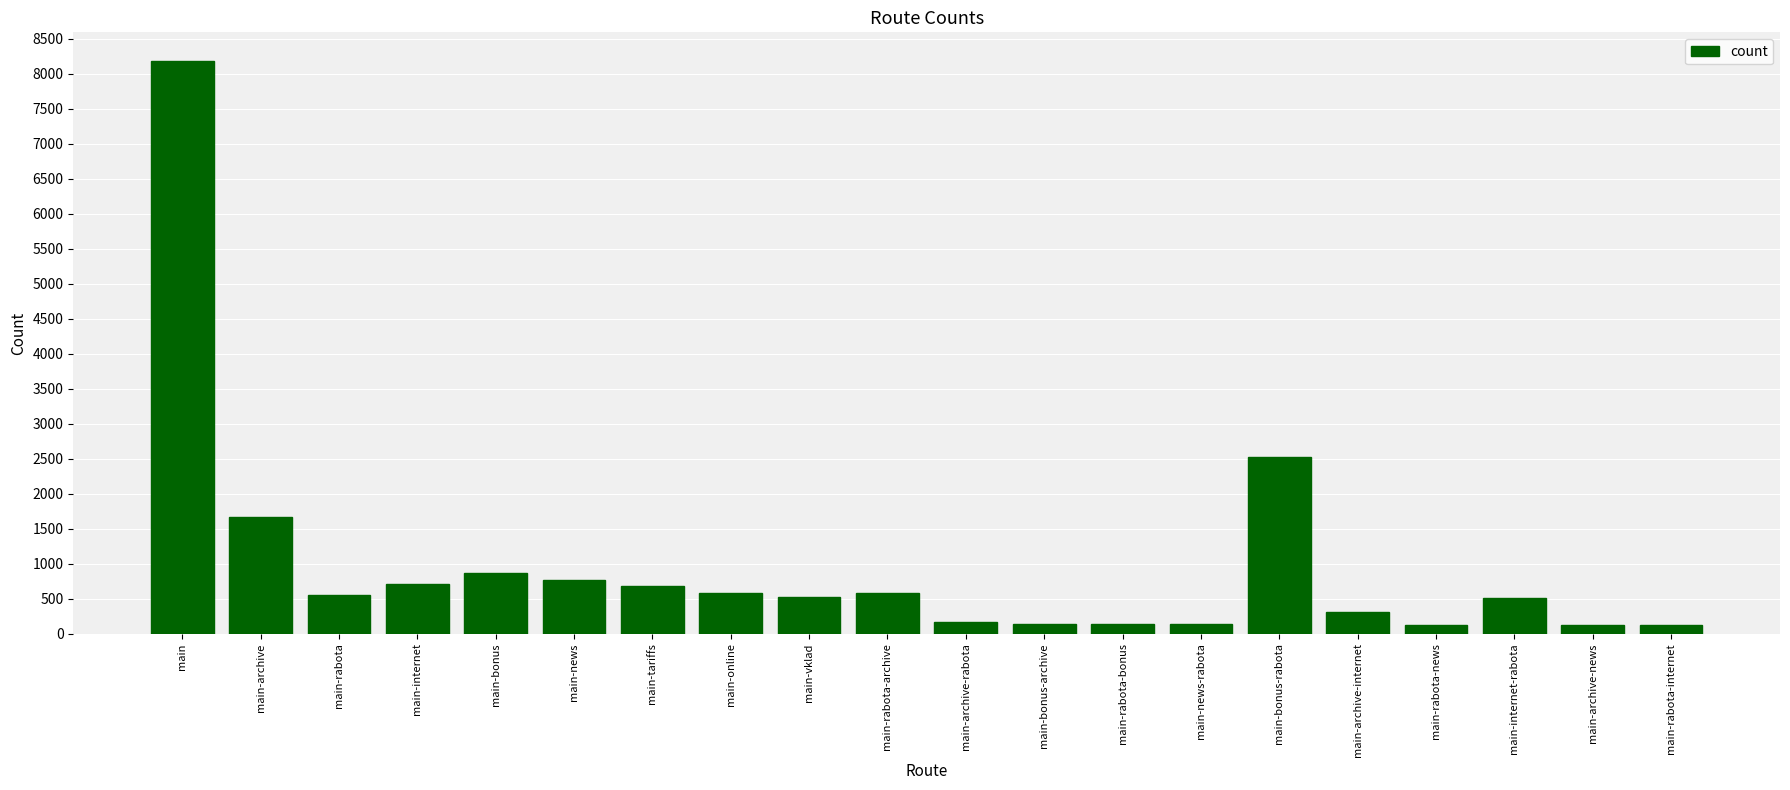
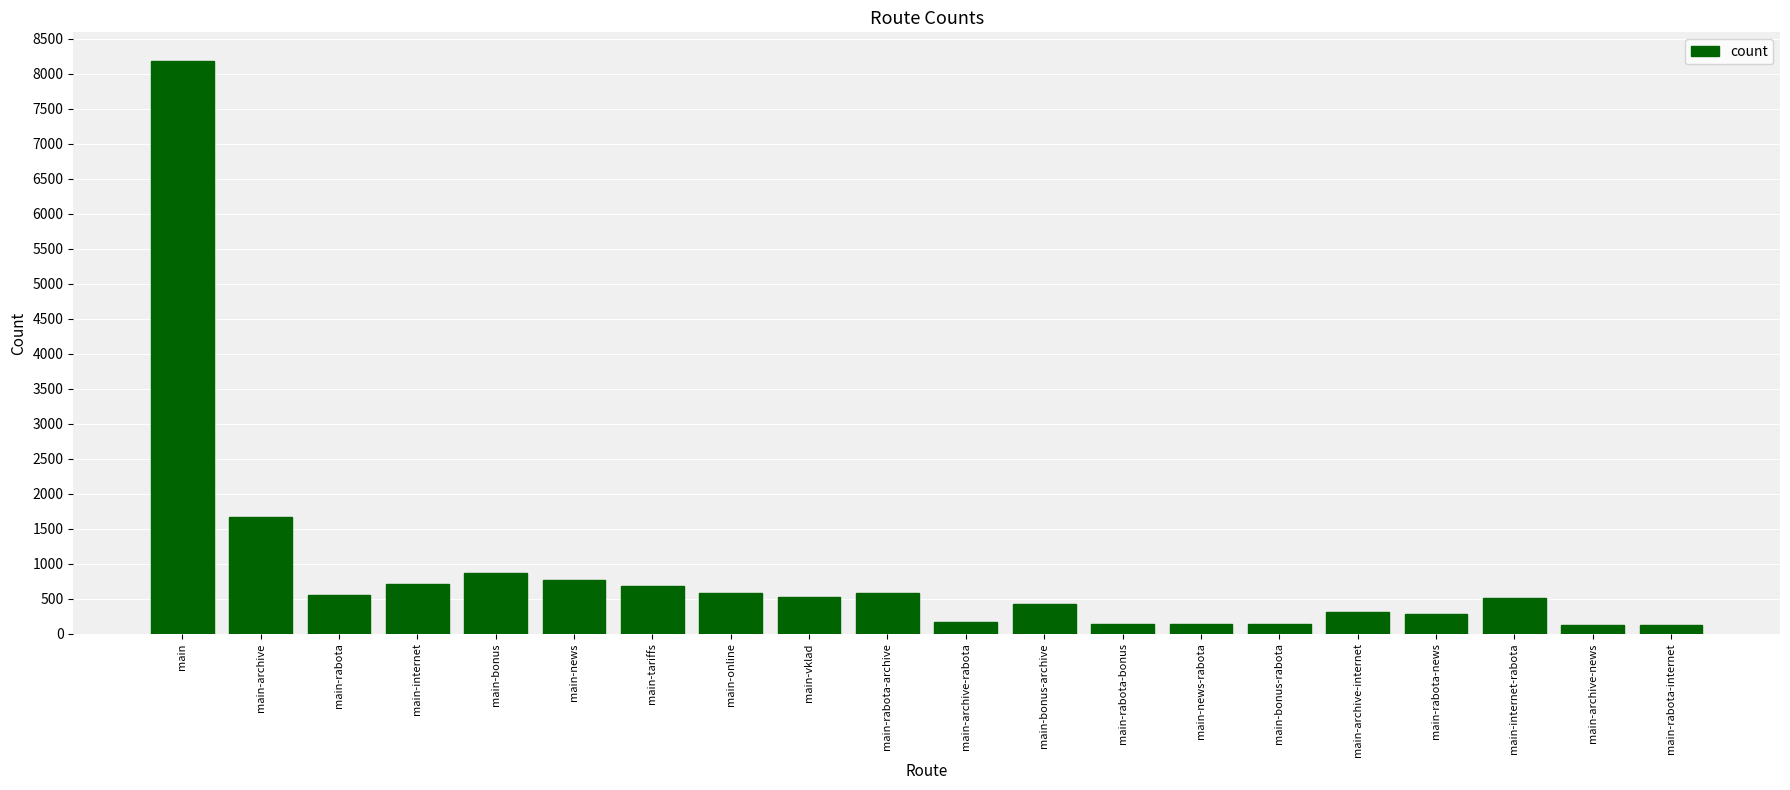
  {
    "main": 8200,
    "main-archive": 1700,
    "main-rabota": 500,
    "main-internet": 700,
    "main-bonus": 900,
    "main-news": 800,
    "main-tariffs": 700,
    "main-online": 600,
    "main-vklad": 500,
    "main-rabota-archive": 600,
    "main-archive-rabota": 200,
-   "main-bonus-archive": 100,
+   "main-bonus-archive": 400,
    "main-rabota-bonus": 100,
    "main-news-rabota": 100,
-   "main-bonus-rabota": 2500,
+   "main-bonus-rabota": 100,
    "main-archive-internet": 300,
-   "main-rabota-news": 100,
+   "main-rabota-news": 300,
    "main-internet-rabota": 500,
    "main-archive-news": 100,
    "main-rabota-internet": 100
  }
